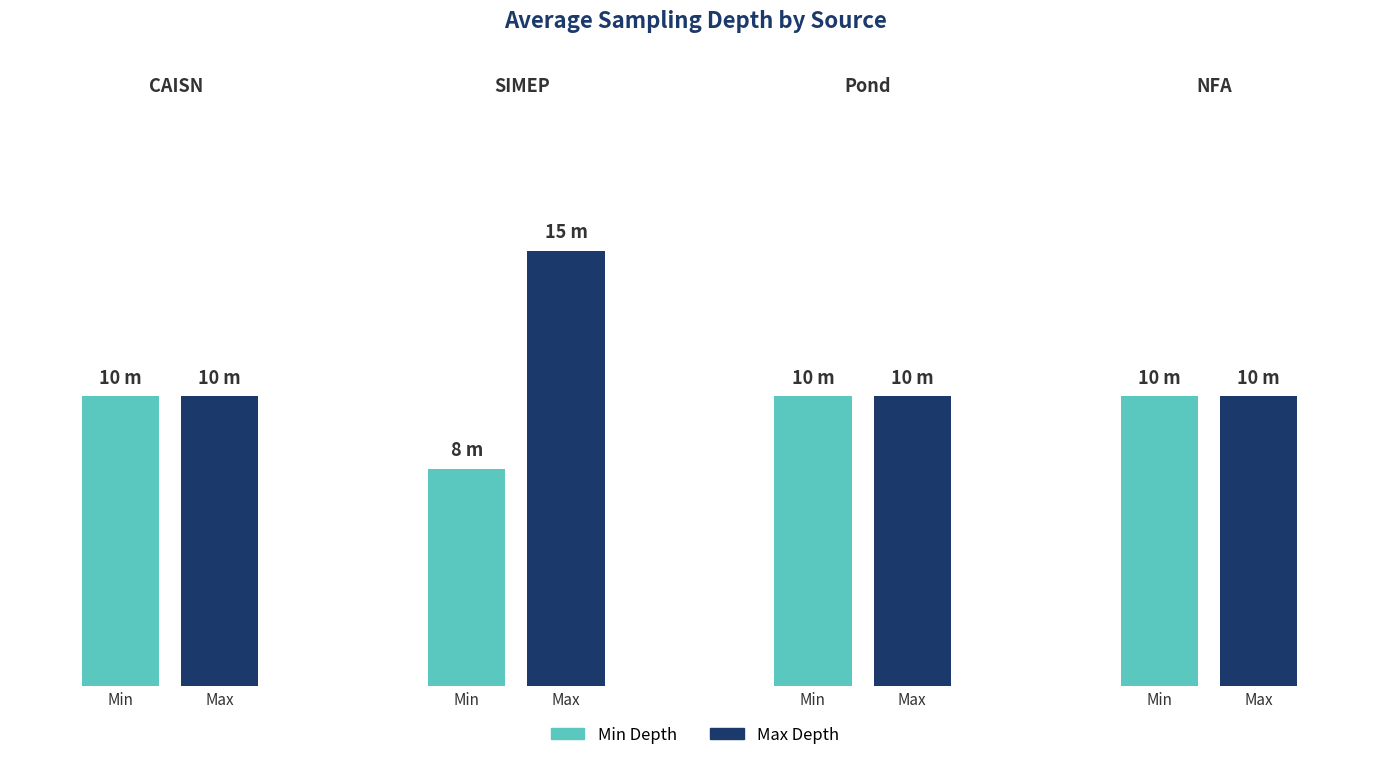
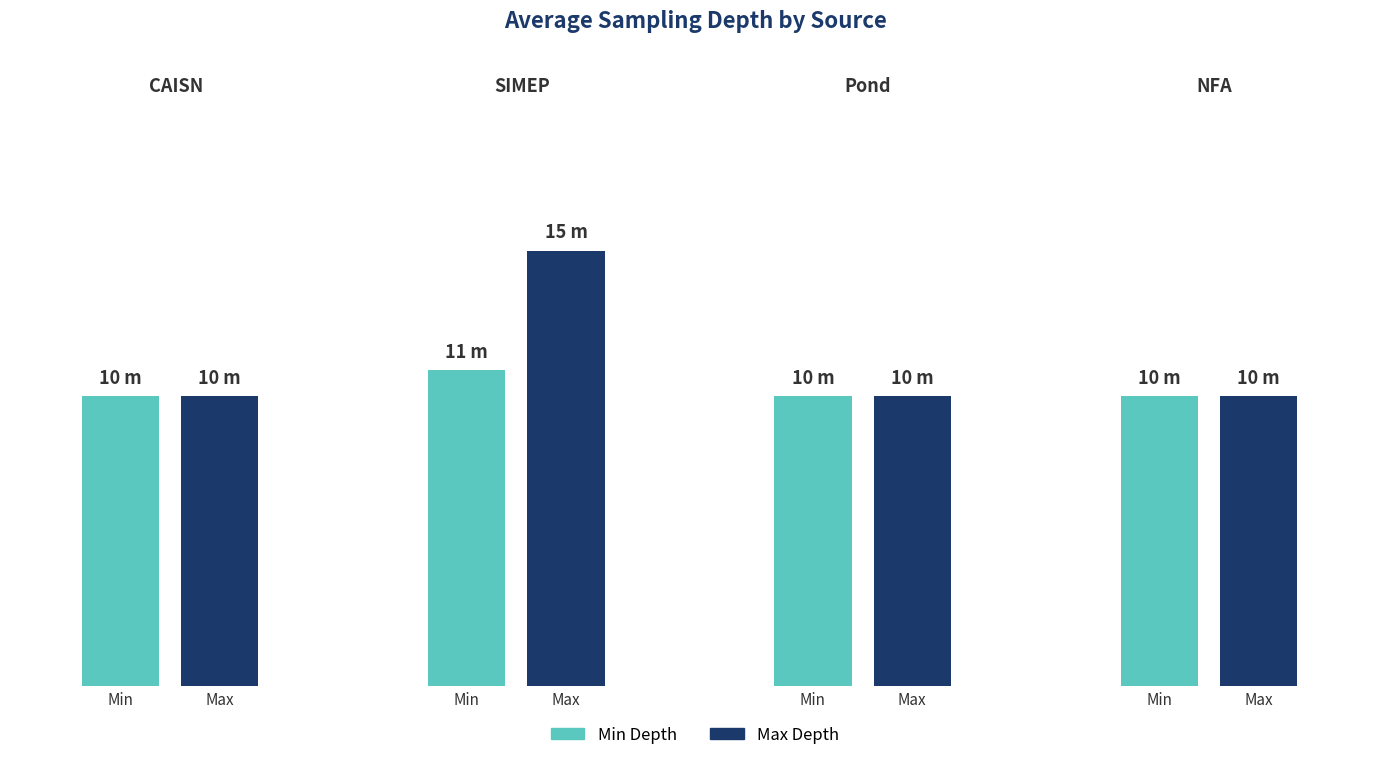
  {
    "CAISN": {
      "Min": 10,
      "Max": 10
    },
    "SIMEP": {
-     "Min": 8,
+     "Min": 11,
      "Max": 15
    },
    "Pond": {
      "Min": 10,
      "Max": 10
    },
    "NFA": {
      "Min": 10,
      "Max": 10
    }
  }
